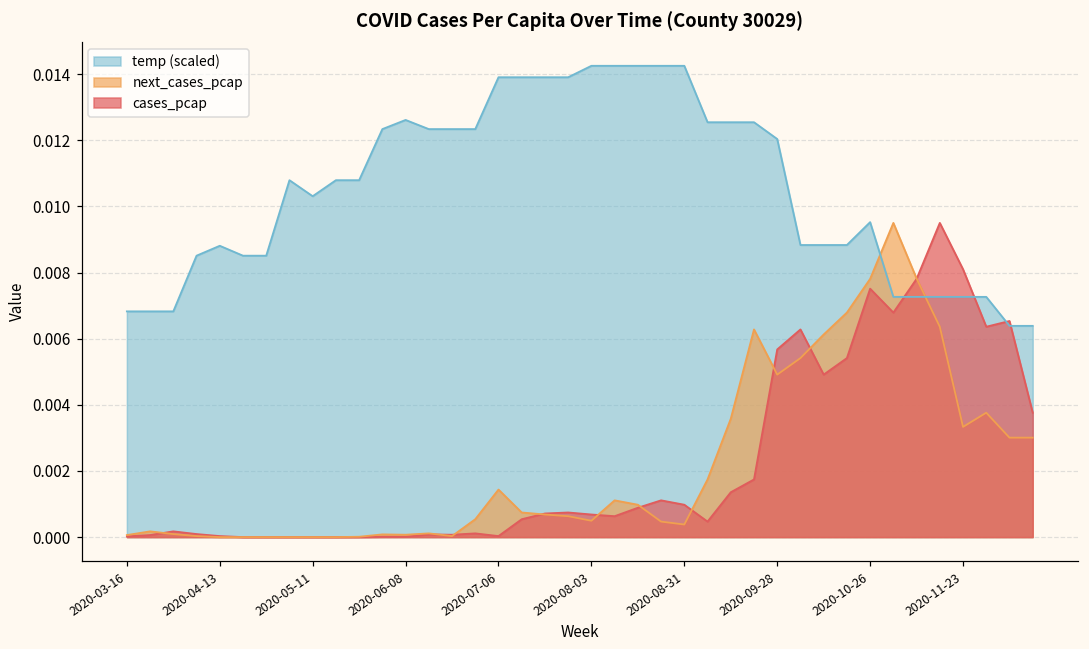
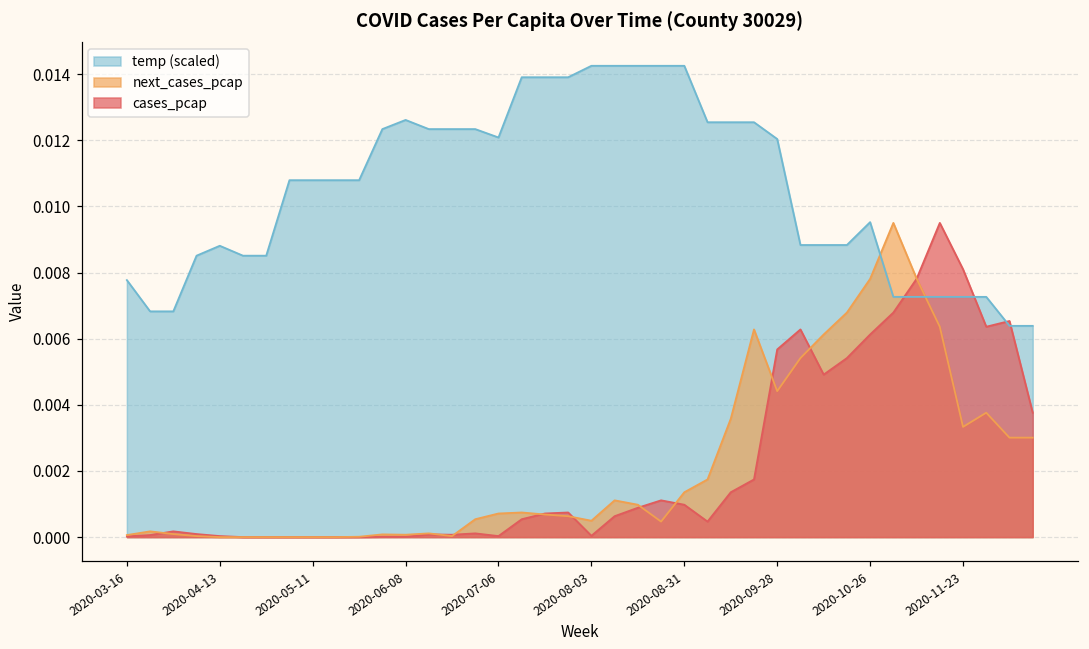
  {
    "temp (scaled)": {
-     "2020-03-16": 0.0068,
+     "2020-03-16": 0.0078,
      "2020-04-13": 0.0088,
-     "2020-05-11": 0.0103,
+     "2020-05-11": 0.0108,
      "2020-06-08": 0.0126,
-     "2020-07-06": 0.0139,
+     "2020-07-06": 0.0121,
      "2020-08-03": 0.0143,
      "2020-08-31": 0.0143,
      "2020-09-28": 0.0120,
      "2020-10-26": 0.0095,
      "2020-11-23": 0.0073
    },
    "cases_pcap": {
      "2020-07-06": 0.0000,
-     "2020-08-03": 0.0007,
+     "2020-08-03": 0.0000,
      "2020-08-31": 0.0010,
      "2020-09-28": 0.0057,
-     "2020-10-26": 0.0075,
+     "2020-10-26": 0.0061,
      "2020-11-23": 0.0081
    },
    "next_cases_pcap": {
-     "2020-07-06": 0.0014,
+     "2020-07-06": 0.0007,
      "2020-08-03": 0.0005,
-     "2020-08-31": 0.0004,
-     "2020-09-28": 0.0049,
+     "2020-08-31": 0.0014,
+     "2020-09-28": 0.0044,
      "2020-10-26": 0.0078,
      "2020-11-23": 0.0033
    }
  }
